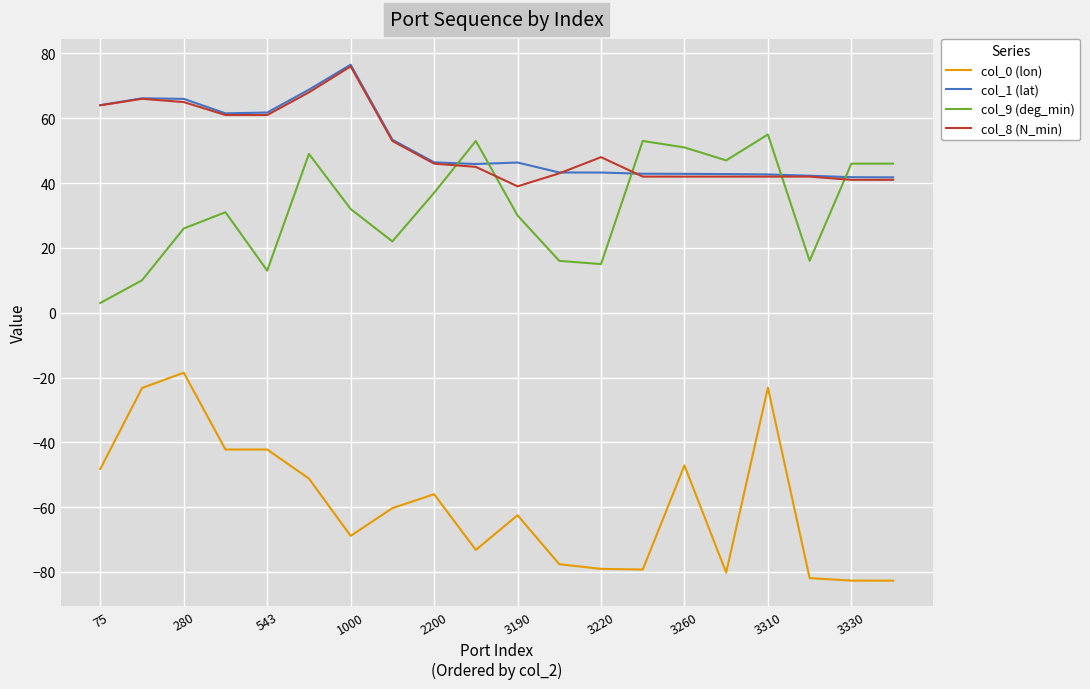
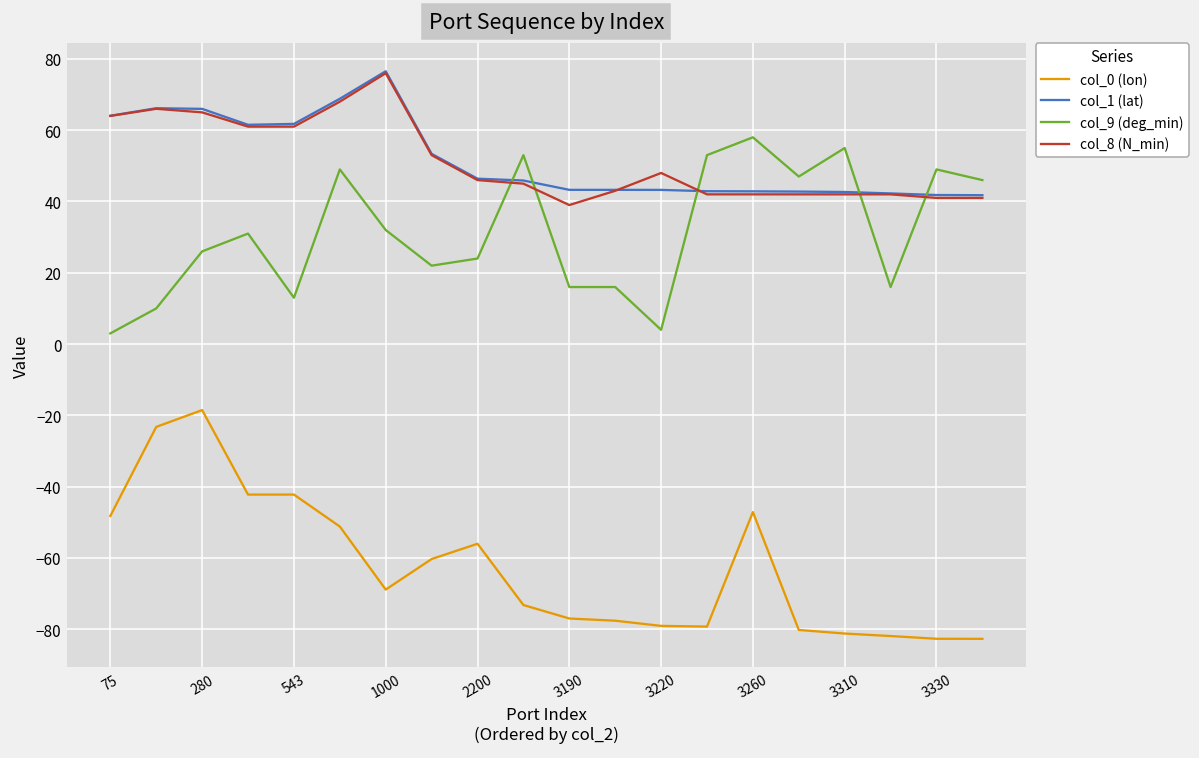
  {
    "col_0 (lon)": {
      "75": -48,
      "280": -19,
      "543": -42,
      "1000": -69,
      "2200": -56,
-     "3190": -62,
+     "3190": -77,
      "3220": -79,
      "3260": -47,
-     "3310": -23,
+     "3310": -81,
      "3330": -83
    },
    "col_1 (lat)": {
      "280": 66,
-     "3190": 46,
+     "3190": 43,
      "3220": 43,
      "3260": 43,
      "3330": 42
    },
    "col_9 (deg_min)": {
      "75": 3,
      "280": 26,
      "543": 13,
      "1000": 32,
-     "2200": 37,
-     "3190": 30,
-     "3220": 15,
-     "3260": 51,
+     "2200": 24,
+     "3190": 16,
+     "3220": 4,
+     "3260": 58,
      "3310": 55,
-     "3330": 46
+     "3330": 49
    },
    "col_8 (N_min)": {
      "280": 65,
      "3190": 39,
      "3220": 48,
      "3260": 42,
      "3330": 41
    }
  }
